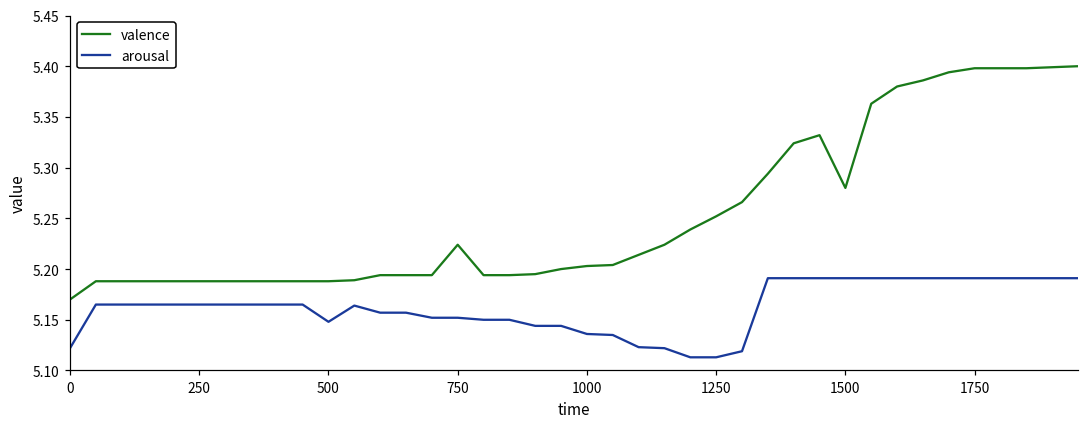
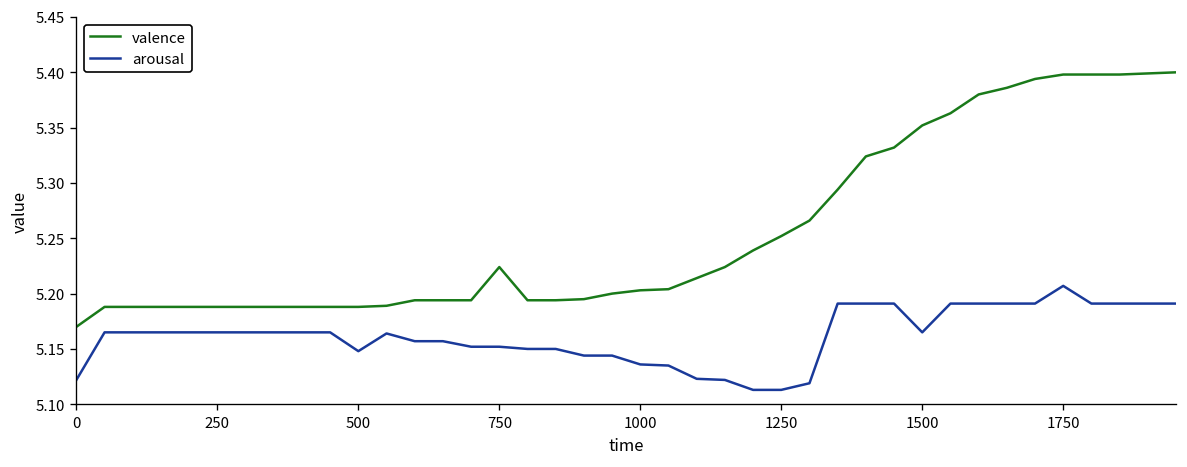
  {
    "valence": {
      "0": 5.17,
      "250": 5.19,
      "500": 5.19,
      "750": 5.22,
      "1000": 5.20,
      "1250": 5.25,
-     "1500": 5.28,
+     "1500": 5.35,
      "1750": 5.40
    },
    "arousal": {
      "0": 5.12,
      "250": 5.17,
      "500": 5.15,
      "750": 5.15,
      "1000": 5.14,
      "1250": 5.11,
-     "1500": 5.19,
-     "1750": 5.19
+     "1500": 5.17,
+     "1750": 5.21
    }
  }
